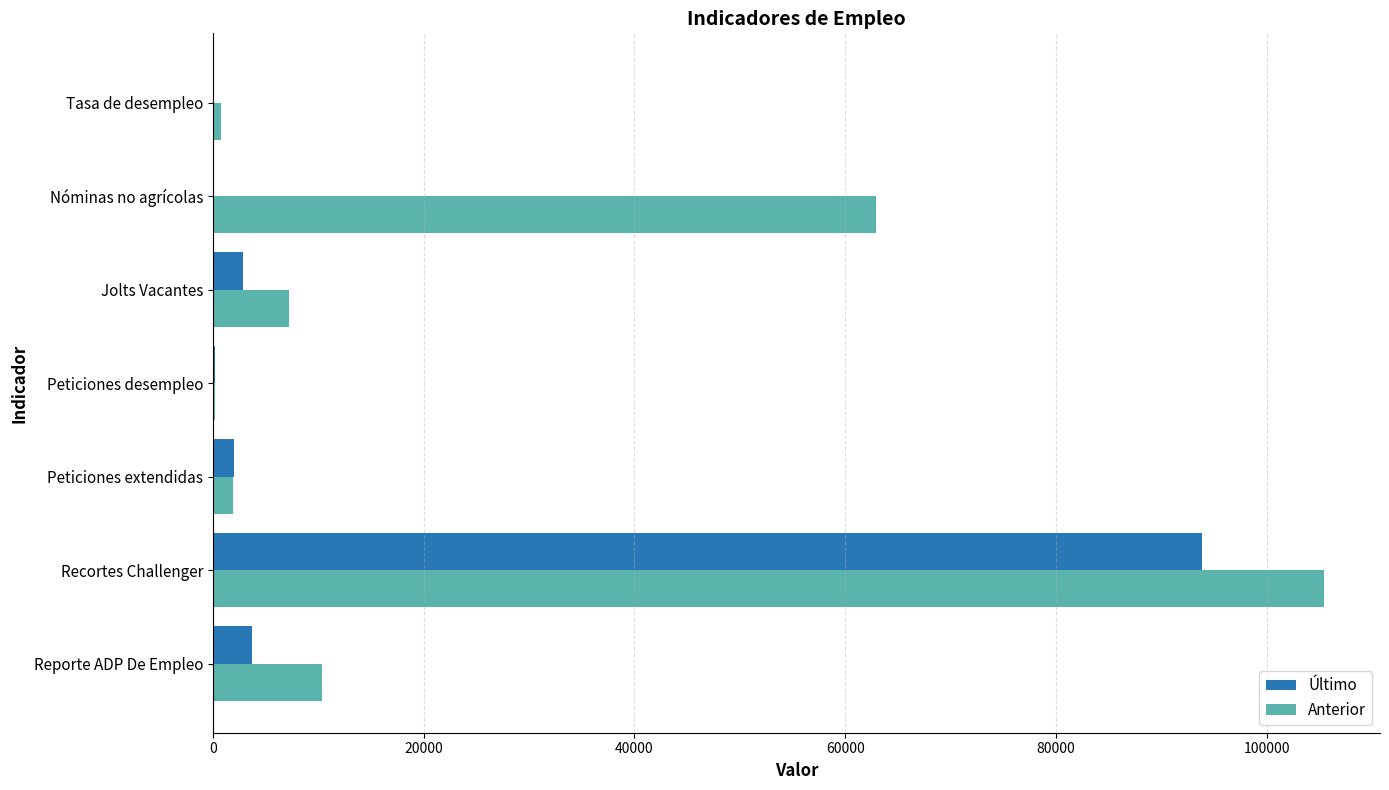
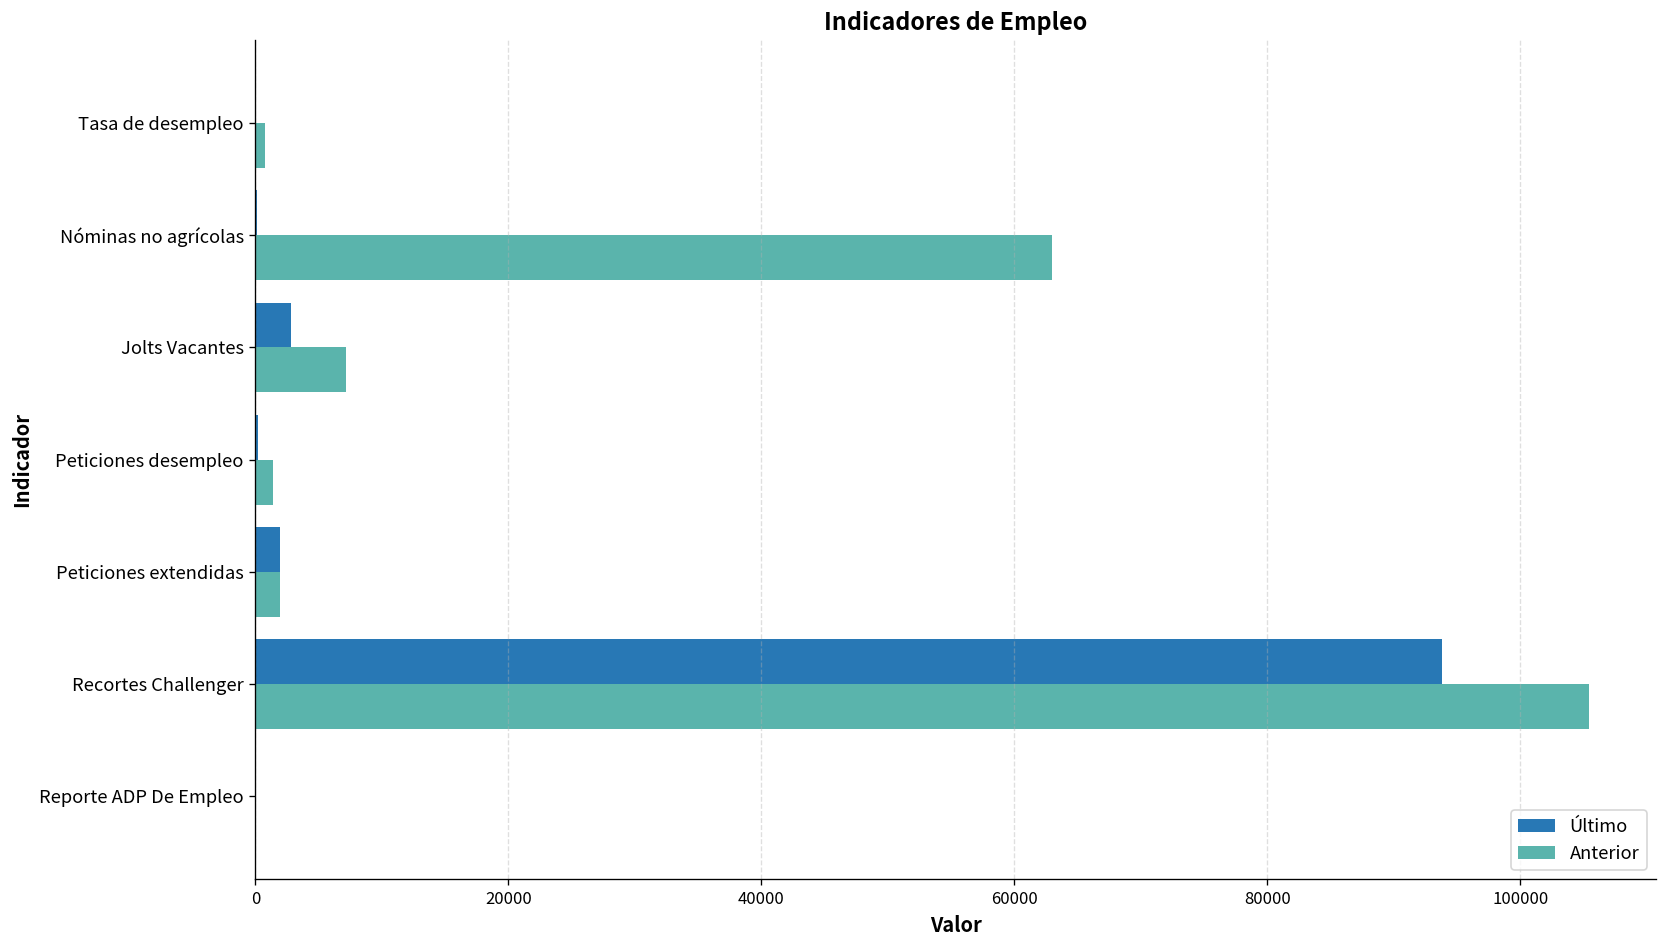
  {
    "Último": {
      "Jolts Vacantes": 2800,
      "Peticiones extendidas": 2000,
      "Recortes Challenger": 93800,
-     "Reporte ADP De Empleo": 3700
+     "Reporte ADP De Empleo": 0
    },
    "Anterior": {
      "Tasa de desempleo": 800,
      "Nóminas no agrícolas": 62900,
      "Jolts Vacantes": 7200,
-     "Peticiones desempleo": 200,
+     "Peticiones desempleo": 1400,
      "Peticiones extendidas": 1900,
      "Recortes Challenger": 105400,
-     "Reporte ADP De Empleo": 10300
+     "Reporte ADP De Empleo": 100
    }
  }
